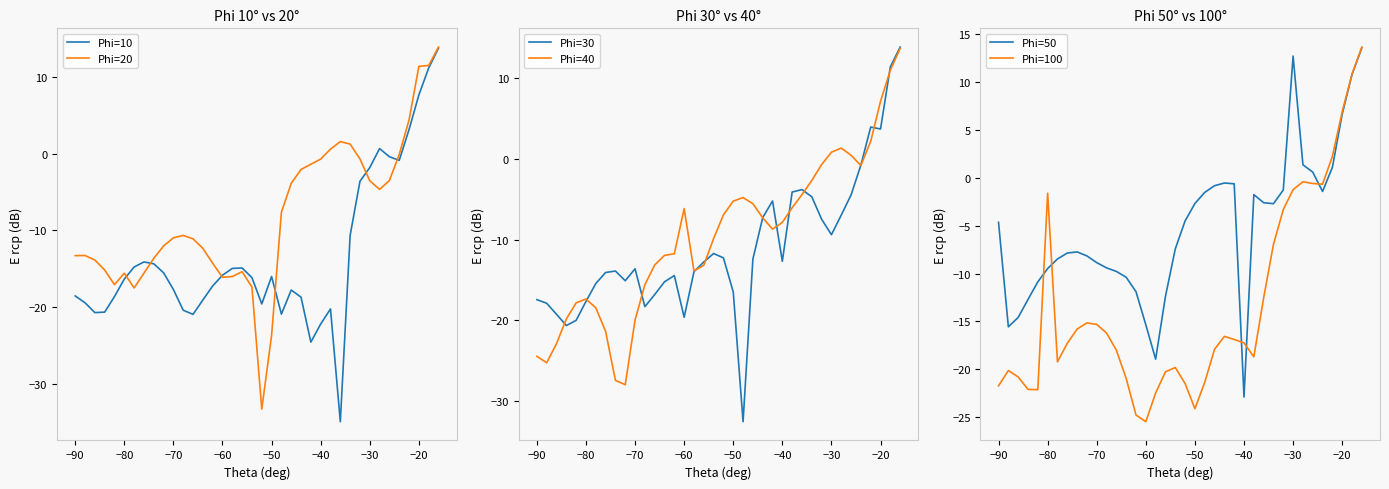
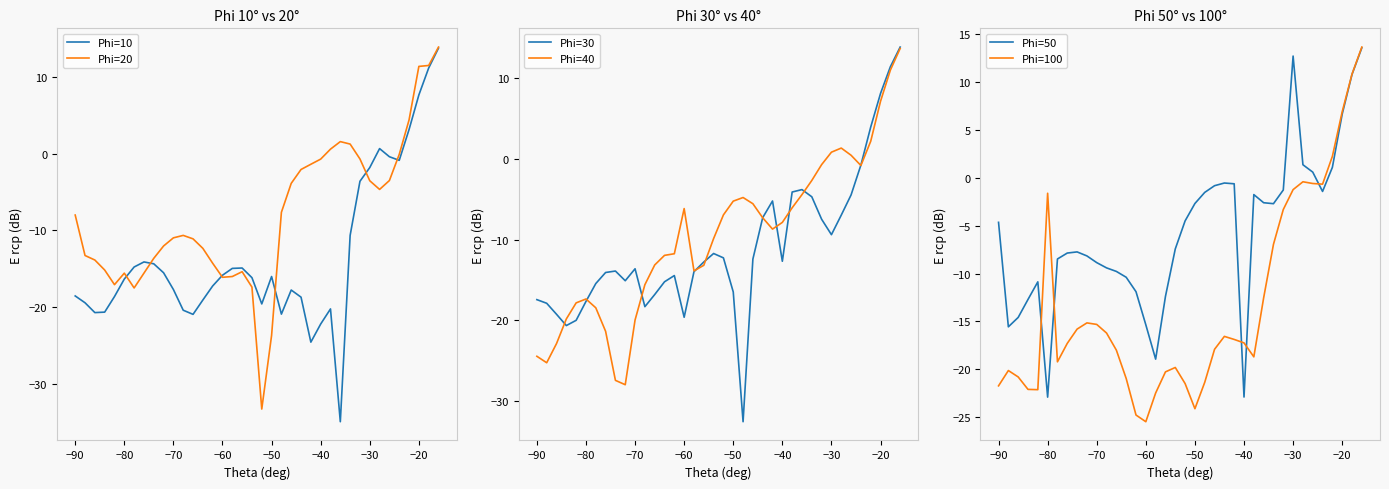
  {
    "Phi 10° vs 20°": {
      "Phi=10": {
        "−90": -19,
        "−80": -16,
        "−70": -18,
        "−50": -16,
        "−40": -22,
        "−30": -2,
        "−20": 8
      },
      "Phi=20": {
-       "−90": -13,
+       "−90": -8,
        "−80": -16,
        "−70": -11,
        "−50": -24,
        "−40": -1,
        "−30": -4,
        "−20": 11
      }
    },
    "Phi 30° vs 40°": {
      "Phi=30": {
        "−90": -17,
        "−70": -14,
        "−60": -20,
        "−50": -16,
        "−40": -13,
        "−30": -9,
-       "−20": 4
+       "−20": 8
      },
      "Phi=40": {
        "−90": -24,
        "−70": -20,
        "−60": -6,
        "−50": -5,
        "−40": -8,
        "−30": 1,
        "−20": 7
      }
    },
    "Phi 50° vs 100°": {
      "Phi=50": {
        "−90": -5,
-       "−80": -9,
+       "−80": -23,
        "−70": -9,
        "−60": -15,
        "−50": -3,
        "−40": -23,
        "−30": 13
      },
      "Phi=100": {
        "−90": -22,
        "−80": -2,
        "−70": -15,
        "−60": -25,
        "−50": -24,
        "−40": -17,
        "−30": -1
      }
    }
  }
